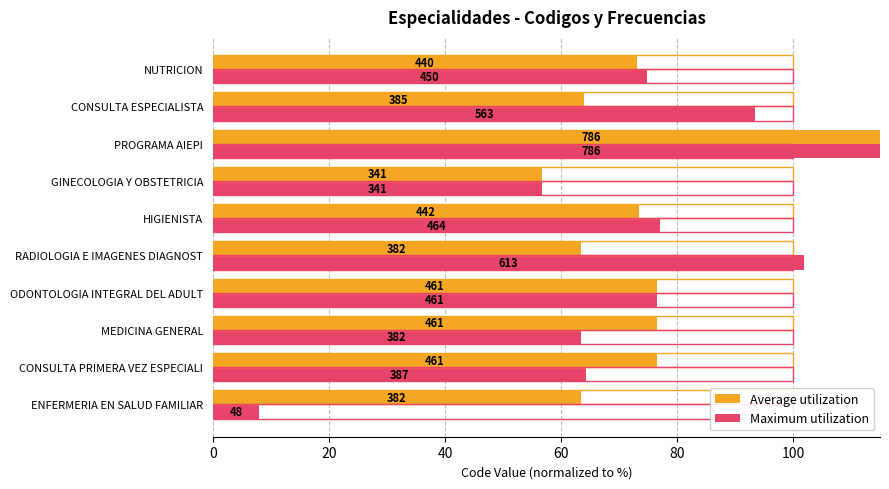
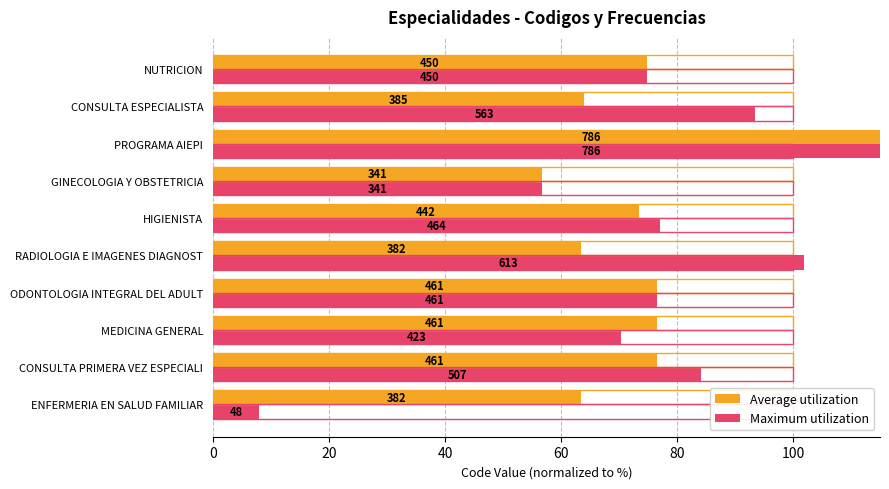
  {
    "Average utilization": {
-     "NUTRICION": 440
+     "NUTRICION": 450
    },
    "Maximum utilization": {
-     "MEDICINA GENERAL": 382,
-     "CONSULTA PRIMERA VEZ ESPECIALI": 387
+     "MEDICINA GENERAL": 423,
+     "CONSULTA PRIMERA VEZ ESPECIALI": 507
    }
  }
